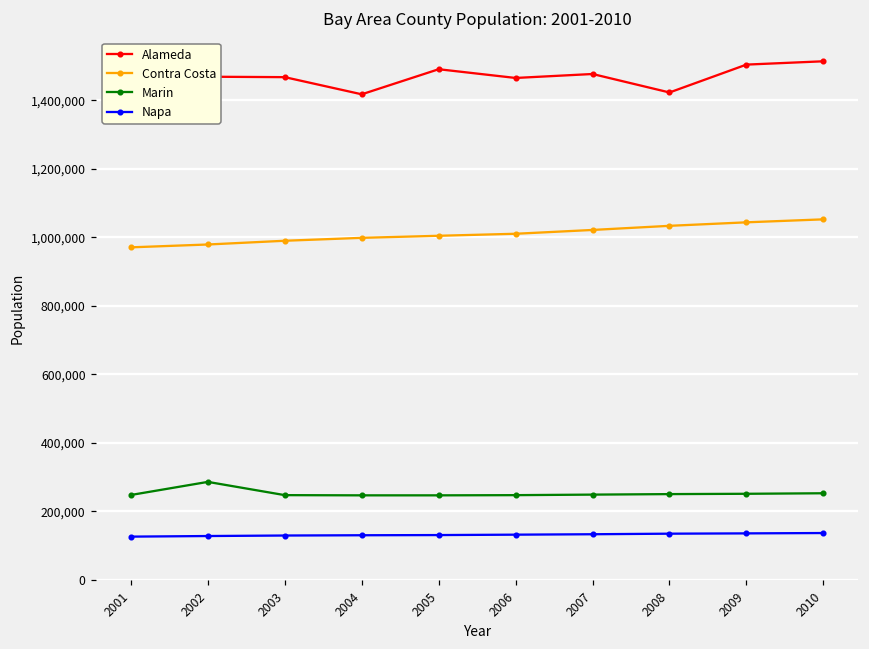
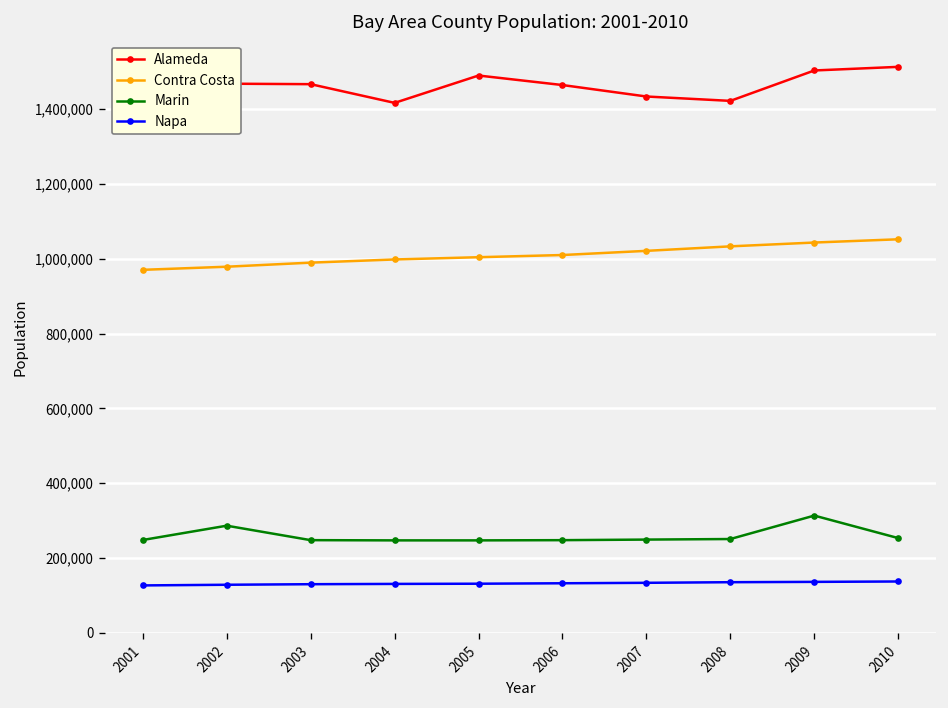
  {
    "Alameda": {
      "2003": "1,470,000",
      "2004": "1,420,000",
      "2005": "1,490,000",
      "2006": "1,460,000",
-     "2007": "1,480,000",
+     "2007": "1,430,000",
      "2008": "1,420,000",
      "2009": "1,500,000",
      "2010": "1,510,000"
    },
    "Contra Costa": {
      "2001": "970,000",
      "2002": "980,000",
      "2003": "990,000",
      "2004": "1,000,000",
      "2005": "1,000,000",
      "2006": "1,010,000",
      "2007": "1,020,000",
      "2008": "1,030,000",
      "2009": "1,040,000",
      "2010": "1,050,000"
    },
    "Marin": {
      "2001": "250,000",
      "2002": "290,000",
      "2003": "250,000",
      "2004": "250,000",
      "2005": "250,000",
      "2006": "250,000",
      "2007": "250,000",
      "2008": "250,000",
-     "2009": "250,000",
+     "2009": "310,000",
      "2010": "250,000"
    },
    "Napa": {
      "2001": "130,000",
      "2002": "130,000",
      "2003": "130,000",
      "2004": "130,000",
      "2005": "130,000",
      "2006": "130,000",
      "2007": "130,000",
      "2008": "130,000",
      "2009": "140,000",
      "2010": "140,000"
    }
  }
